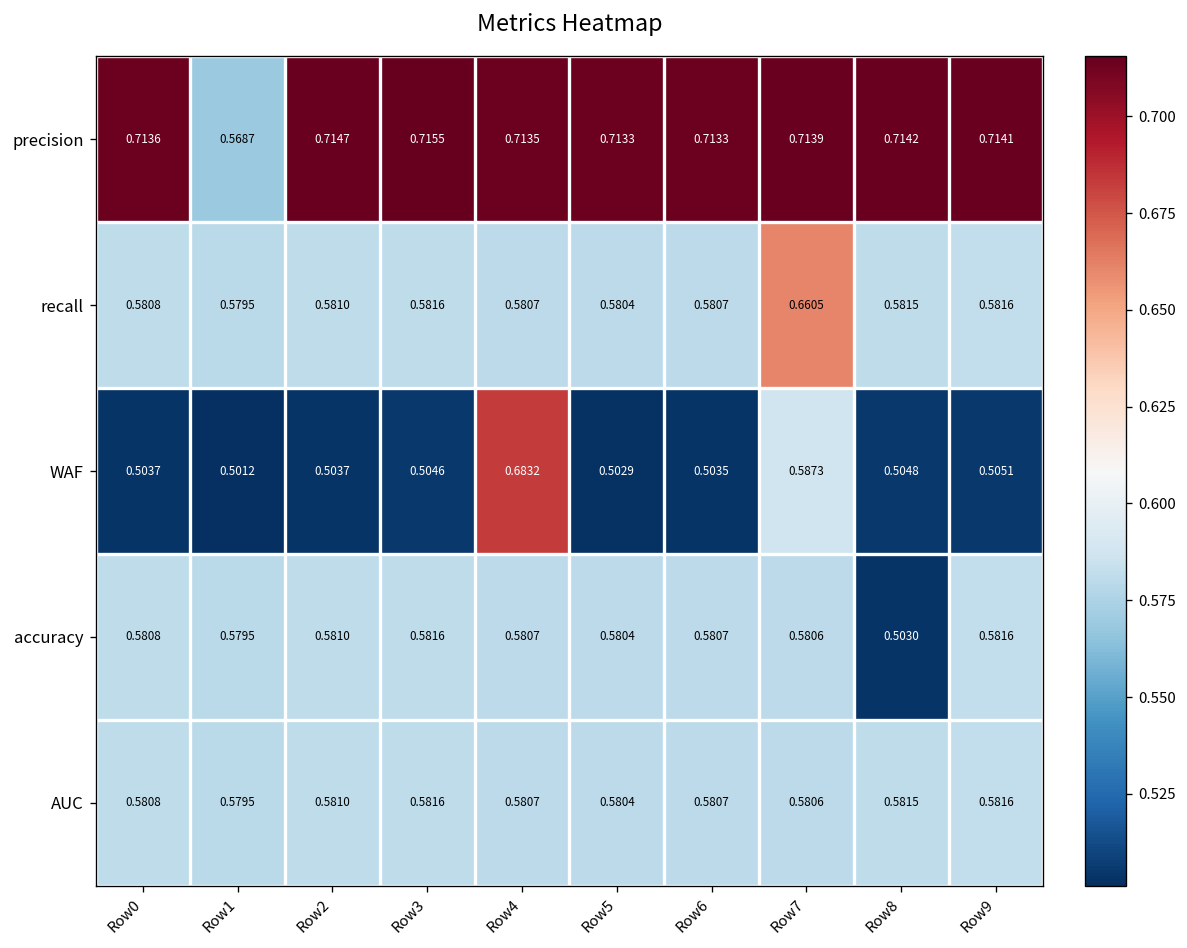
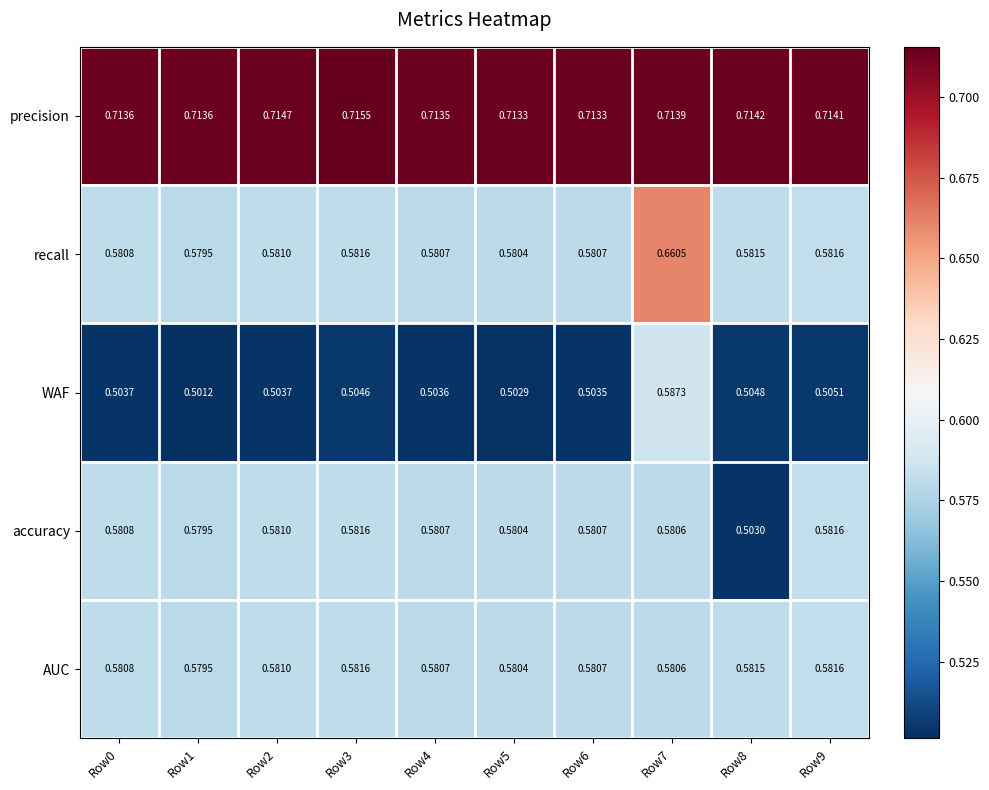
  {
    "precision": {
      "Row0": 0.7136,
-     "Row1": 0.5687,
+     "Row1": 0.7136,
      "Row2": 0.7147,
      "Row3": 0.7155,
      "Row4": 0.7135,
      "Row5": 0.7133,
      "Row6": 0.7133,
      "Row7": 0.7139,
      "Row8": 0.7142,
      "Row9": 0.7141
    },
    "recall": {
      "Row0": 0.5808,
      "Row1": 0.5795,
      "Row2": 0.5810,
      "Row3": 0.5816,
      "Row4": 0.5807,
      "Row5": 0.5804,
      "Row6": 0.5807,
      "Row7": 0.6605,
      "Row8": 0.5815,
      "Row9": 0.5816
    },
    "WAF": {
      "Row0": 0.5037,
      "Row1": 0.5012,
      "Row2": 0.5037,
      "Row3": 0.5046,
-     "Row4": 0.6832,
+     "Row4": 0.5036,
      "Row5": 0.5029,
      "Row6": 0.5035,
      "Row7": 0.5873,
      "Row8": 0.5048,
      "Row9": 0.5051
    },
    "accuracy": {
      "Row0": 0.5808,
      "Row1": 0.5795,
      "Row2": 0.5810,
      "Row3": 0.5816,
      "Row4": 0.5807,
      "Row5": 0.5804,
      "Row6": 0.5807,
      "Row7": 0.5806,
      "Row8": 0.5030,
      "Row9": 0.5816
    },
    "AUC": {
      "Row0": 0.5808,
      "Row1": 0.5795,
      "Row2": 0.5810,
      "Row3": 0.5816,
      "Row4": 0.5807,
      "Row5": 0.5804,
      "Row6": 0.5807,
      "Row7": 0.5806,
      "Row8": 0.5815,
      "Row9": 0.5816
    }
  }
